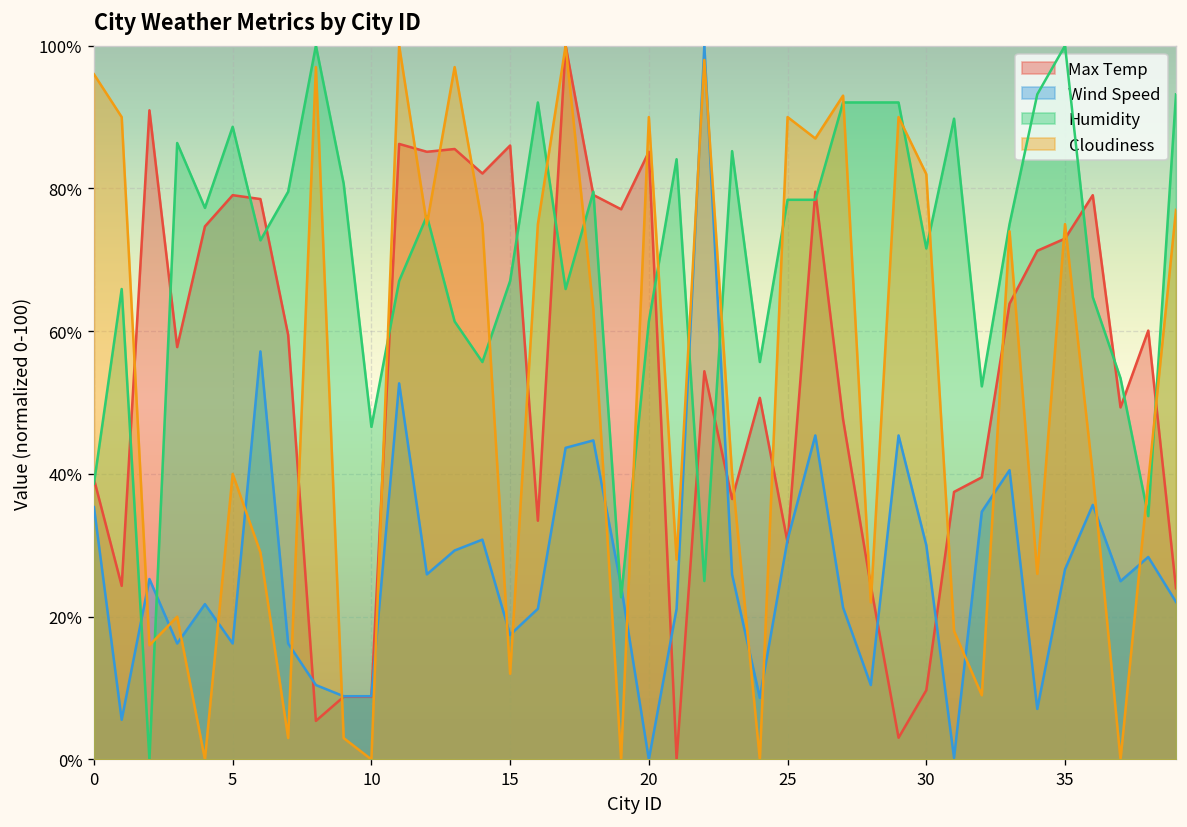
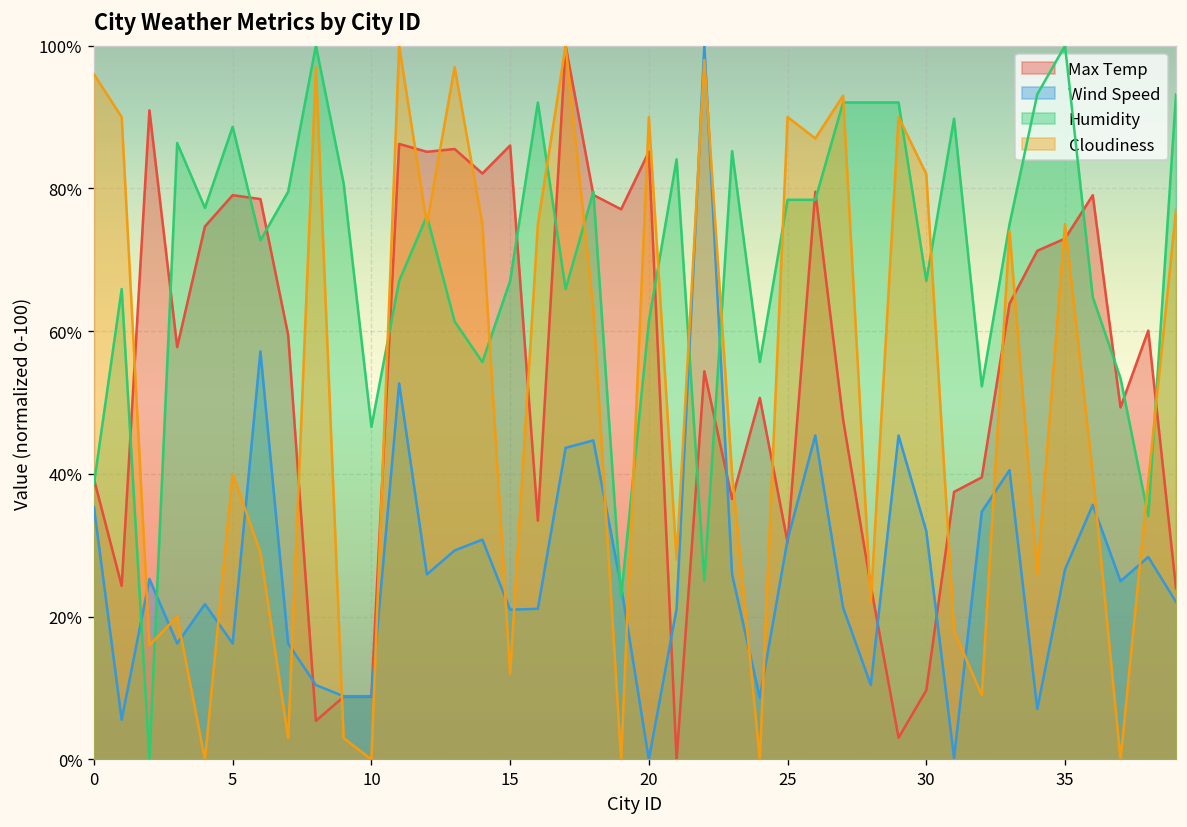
  {
    "Wind Speed": {
      "0": "35%",
      "5": "16%",
-     "15": "17%",
+     "15": "21%",
      "20": "0%",
-     "30": "30%",
+     "30": "32%",
      "35": "27%"
    },
    "Humidity": {
      "0": "39%",
      "5": "89%",
      "10": "47%",
      "15": "67%",
      "20": "61%",
      "25": "78%",
-     "30": "72%",
+     "30": "67%",
      "35": "100%"
    }
  }
